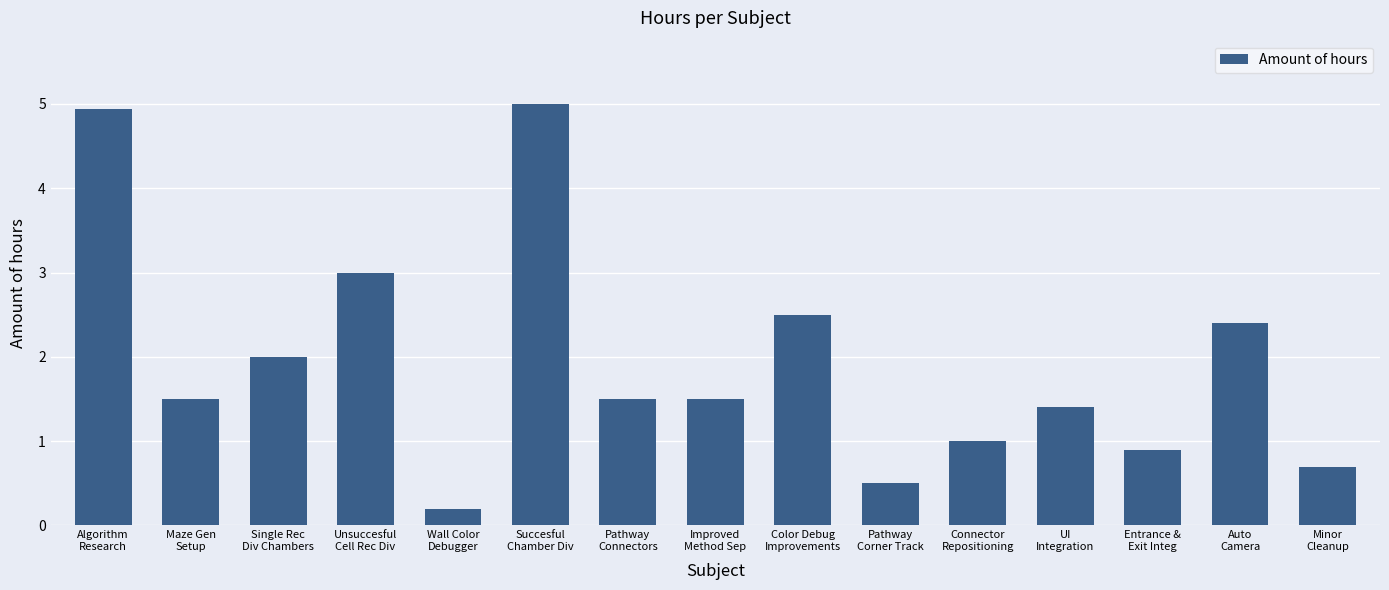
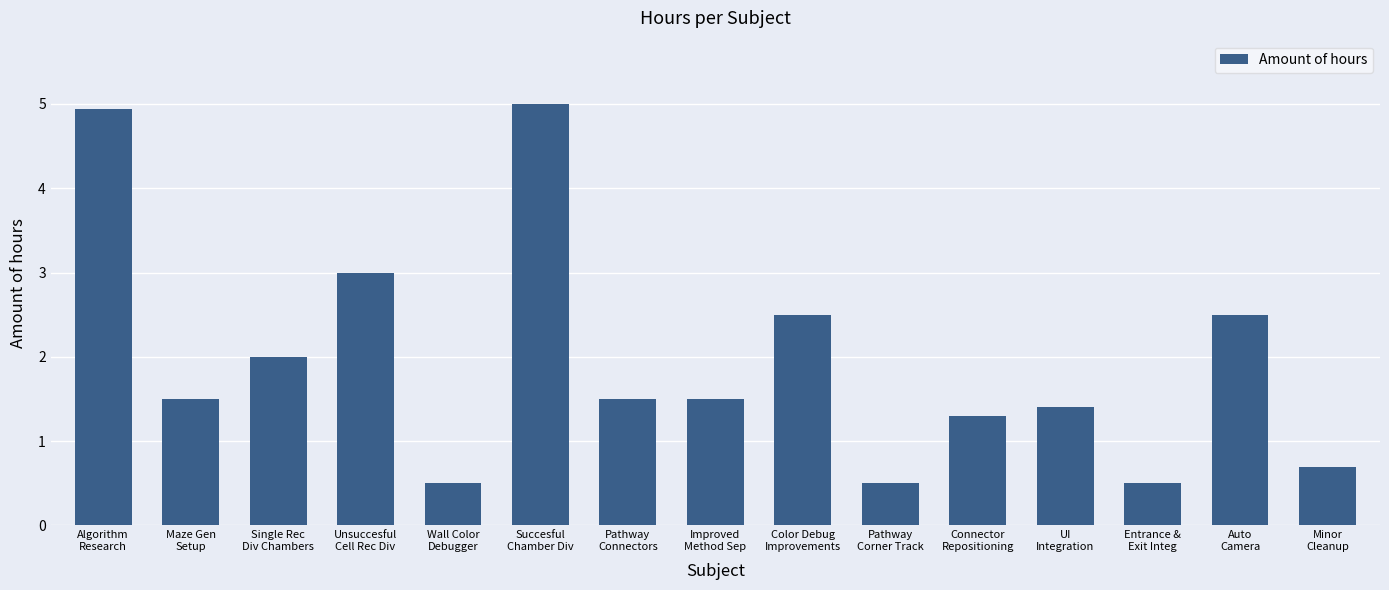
  {
    "Algorithm Research": 4.9,
    "Maze Gen Setup": 1.5,
    "Single Rec Div Chambers": 2.0,
    "Unsuccesful Cell Rec Div": 3.0,
-   "Wall Color Debugger": 0.2,
+   "Wall Color Debugger": 0.5,
    "Succesful Chamber Div": 5.0,
    "Pathway Connectors": 1.5,
    "Improved Method Sep": 1.5,
    "Color Debug Improvements": 2.5,
    "Pathway Corner Track": 0.5,
-   "Connector Repositioning": 1.0,
+   "Connector Repositioning": 1.3,
    "UI Integration": 1.4,
-   "Entrance & Exit Integ": 0.9,
-   "Auto Camera": 2.4,
+   "Entrance & Exit Integ": 0.5,
+   "Auto Camera": 2.5,
    "Minor Cleanup": 0.7
  }
